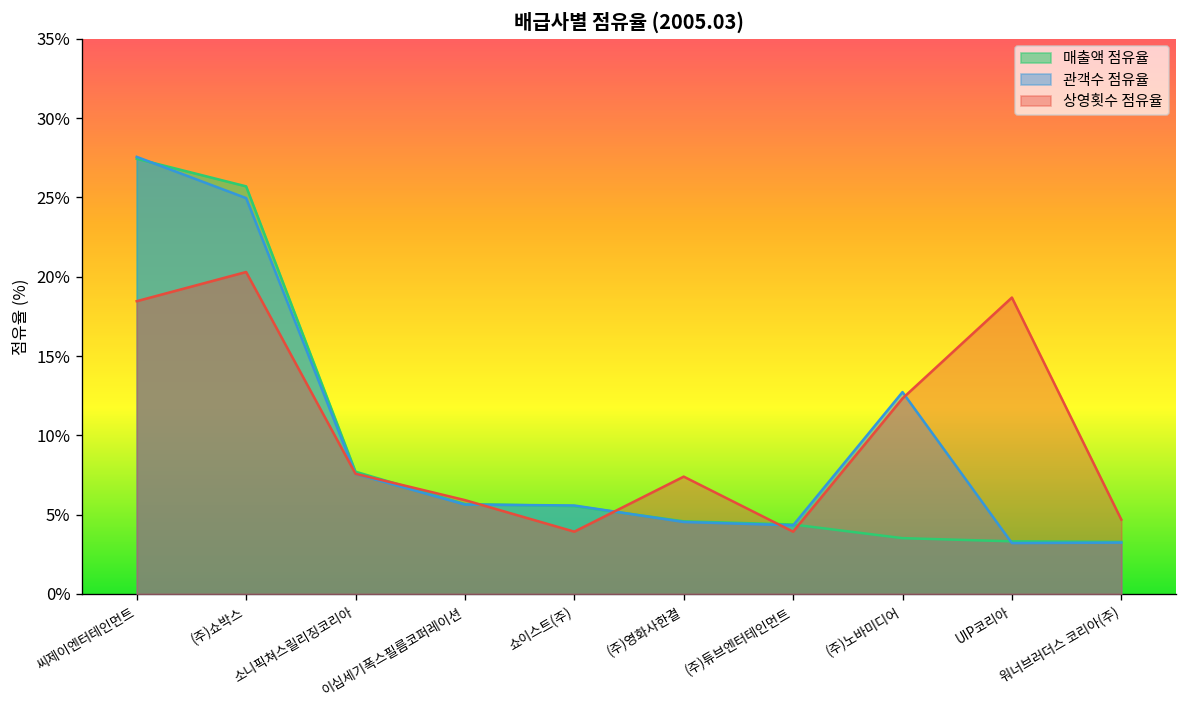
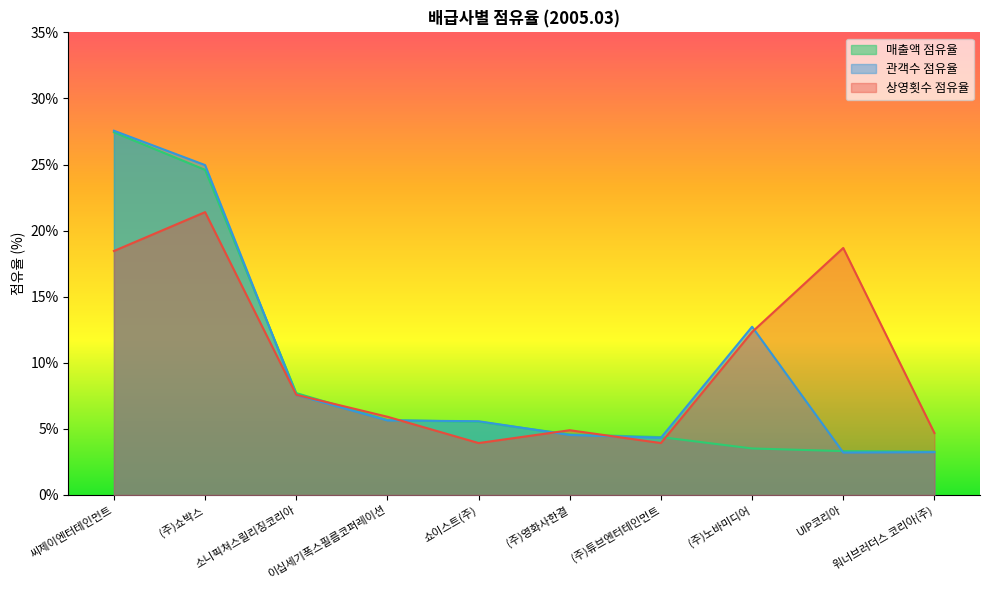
  {
    "매출액 점유율": {
-     "(주)쇼박스": "25.7%",
+     "(주)쇼박스": "24.6%",
      "(주)노바미디어": "3.5%"
    },
    "관객수 점유율": {
      "(주)쇼박스": "25.0%",
      "(주)노바미디어": "12.7%"
    },
    "상영횟수 점유율": {
      "씨제이엔터테인먼트": "18.5%",
-     "(주)쇼박스": "20.3%",
+     "(주)쇼박스": "21.4%",
      "이십세기폭스필름코퍼레이션": "5.9%",
      "쇼이스트(주)": "3.9%",
-     "(주)영화사한결": "7.4%",
+     "(주)영화사한결": "4.9%",
      "(주)튜브엔터테인먼트": "3.9%",
      "(주)노바미디어": "12.3%",
      "UIP코리아": "18.7%",
      "워너브러더스 코리아(주)": "4.7%"
    }
  }
